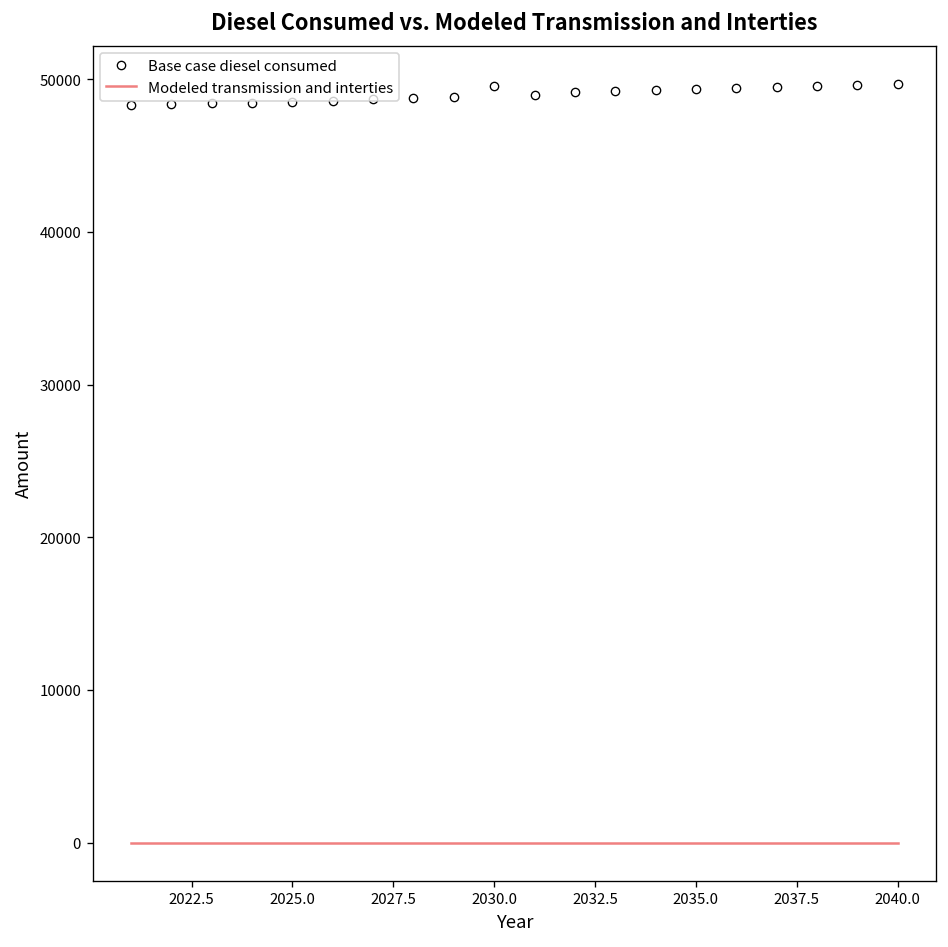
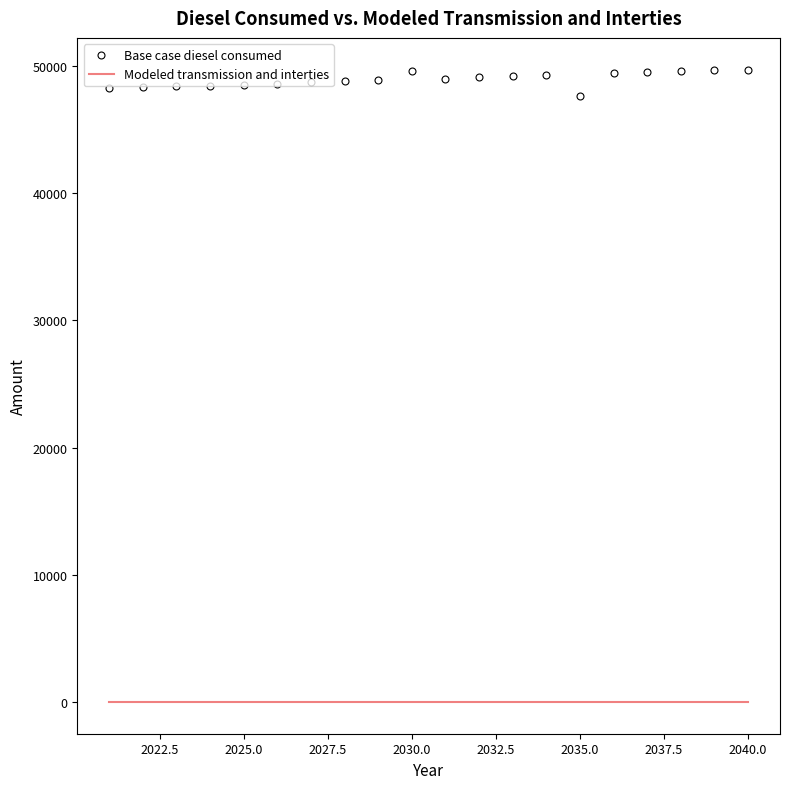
  {
    "Base case diesel consumed": {
      "2030.0": 49600,
-     "2035.0": 49300,
+     "2035.0": 47600,
      "2040.0": 49700
    },
    "Modeled transmission and interties": {
      "2025.0": 0,
      "2030.0": 0,
      "2035.0": 0,
      "2040.0": 0
    }
  }
